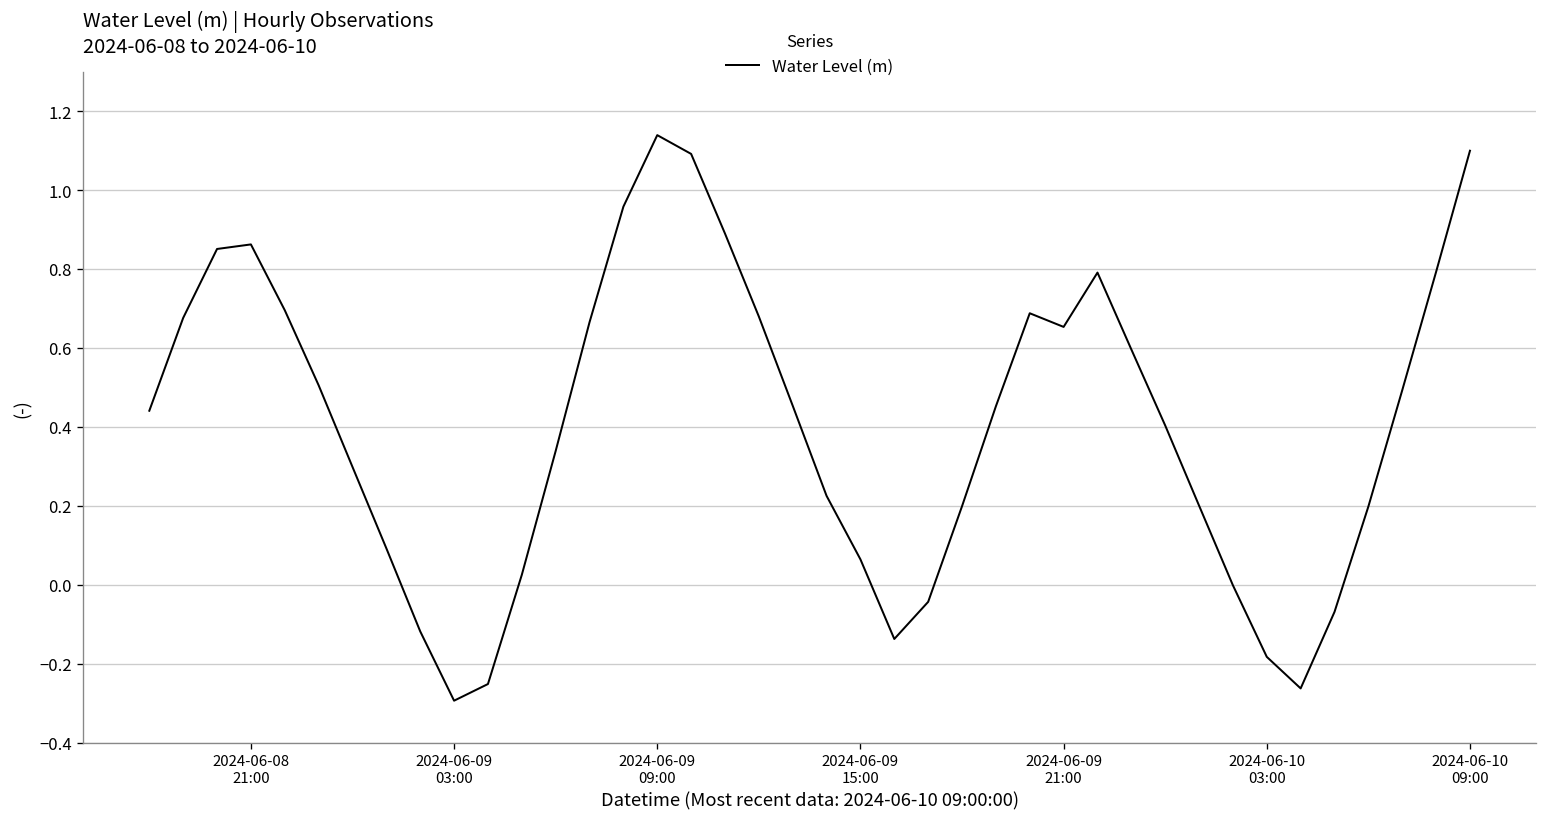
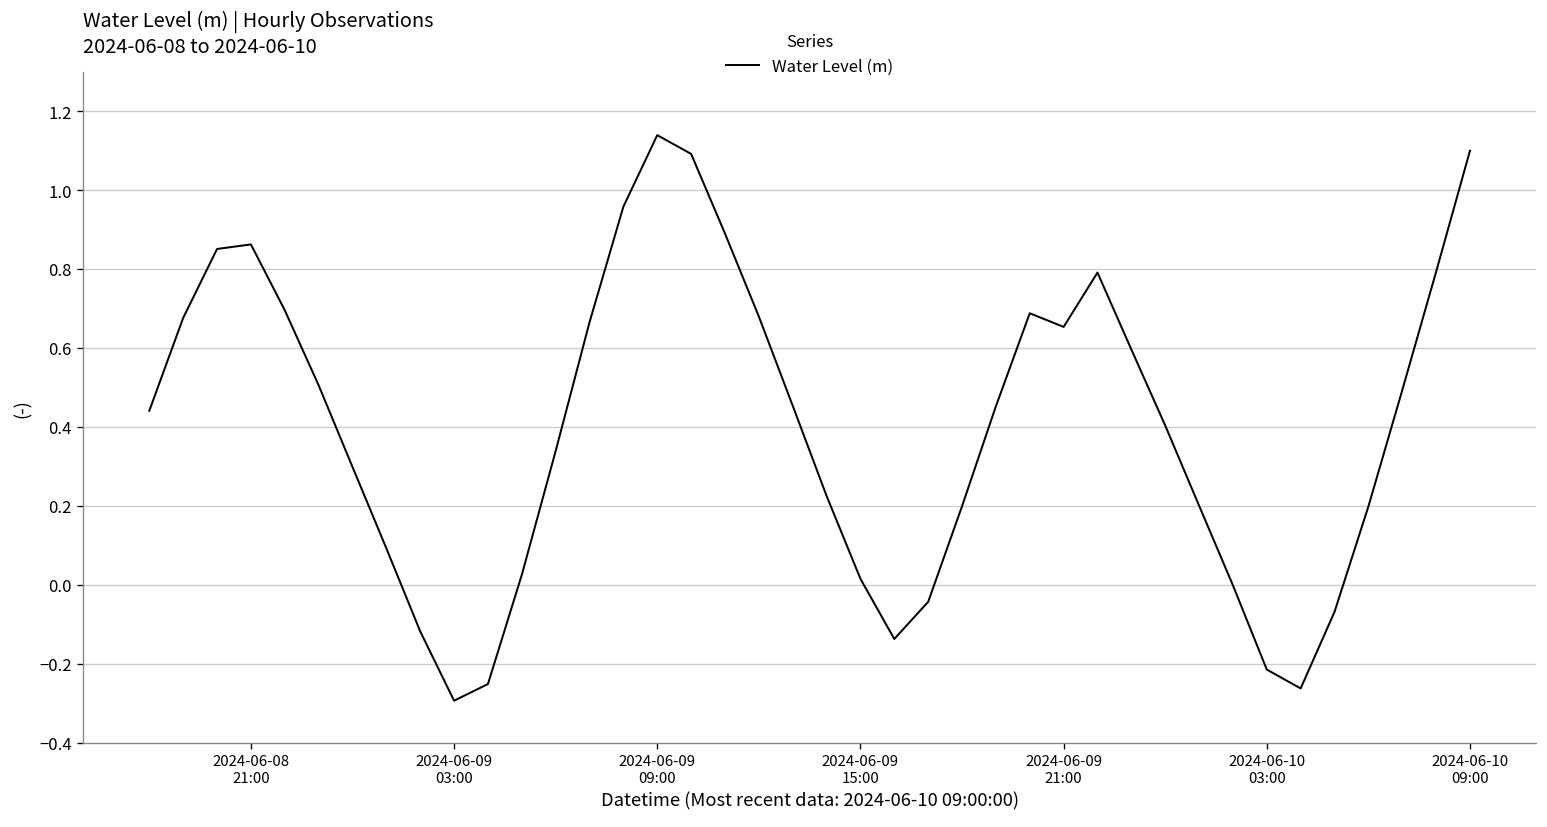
  {
    "2024-06-08 21:00": 0.86,
    "2024-06-09 03:00": -0.29,
    "2024-06-09 09:00": 1.14,
-   "2024-06-09 15:00": 0.06,
+   "2024-06-09 15:00": 0.02,
    "2024-06-09 21:00": 0.65,
-   "2024-06-10 03:00": -0.18,
+   "2024-06-10 03:00": -0.21,
    "2024-06-10 09:00": 1.10
  }
